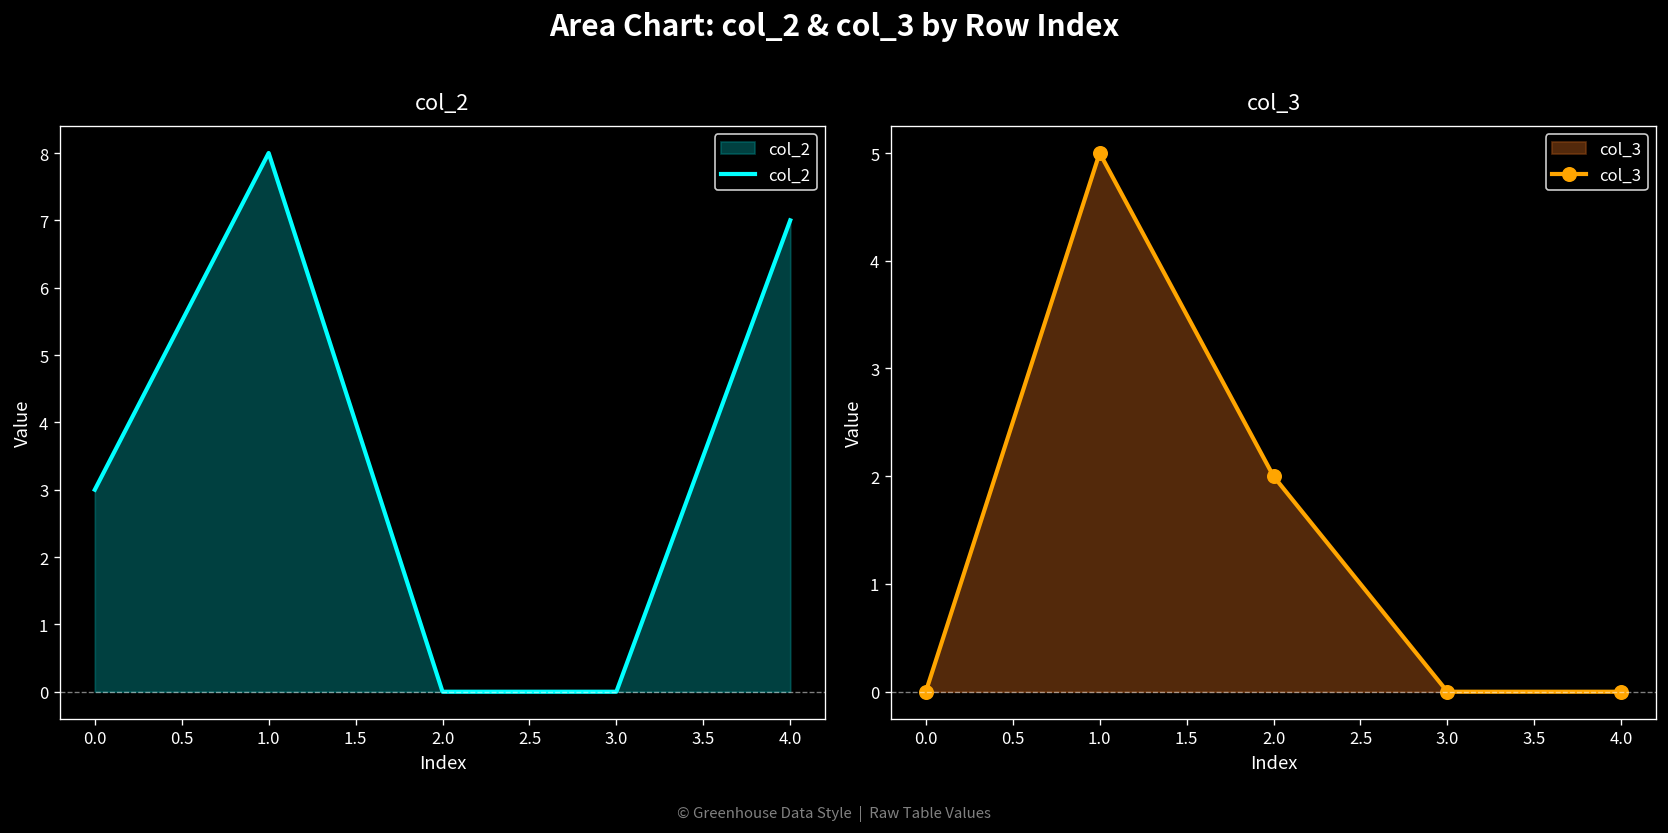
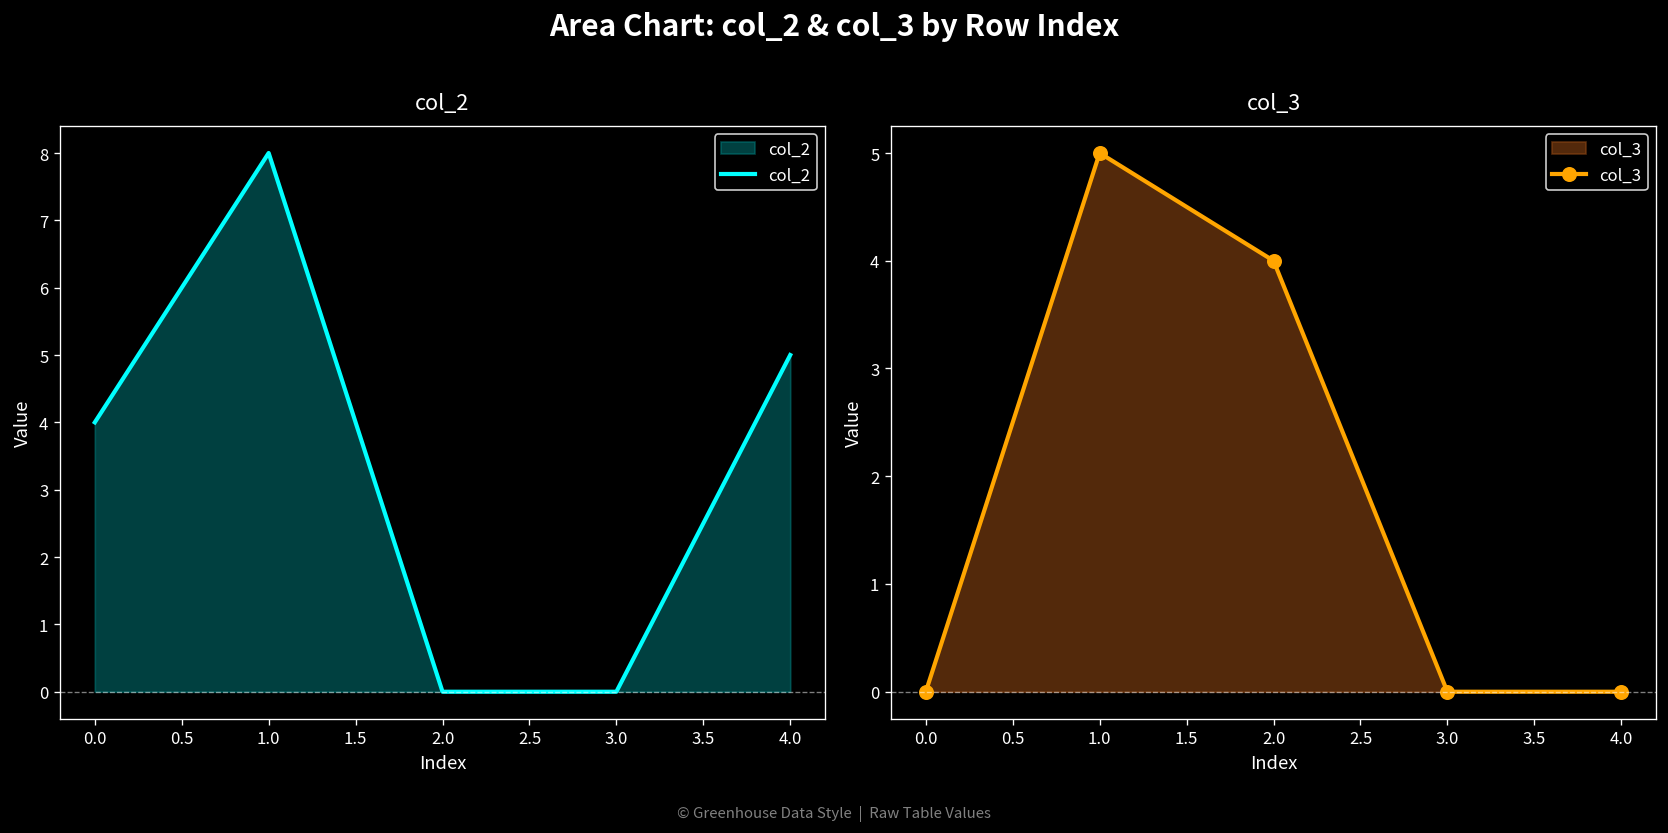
  {
    "col_2": {
-     "0.0": 3,
+     "0.0": 4,
      "1.0": 8,
      "2.0": 0,
      "3.0": 0,
-     "4.0": 7
+     "4.0": 5
    },
    "col_3": {
      "0.0": 0,
      "1.0": 5,
-     "2.0": 2,
+     "2.0": 4,
      "3.0": 0,
      "4.0": 0
    }
  }
